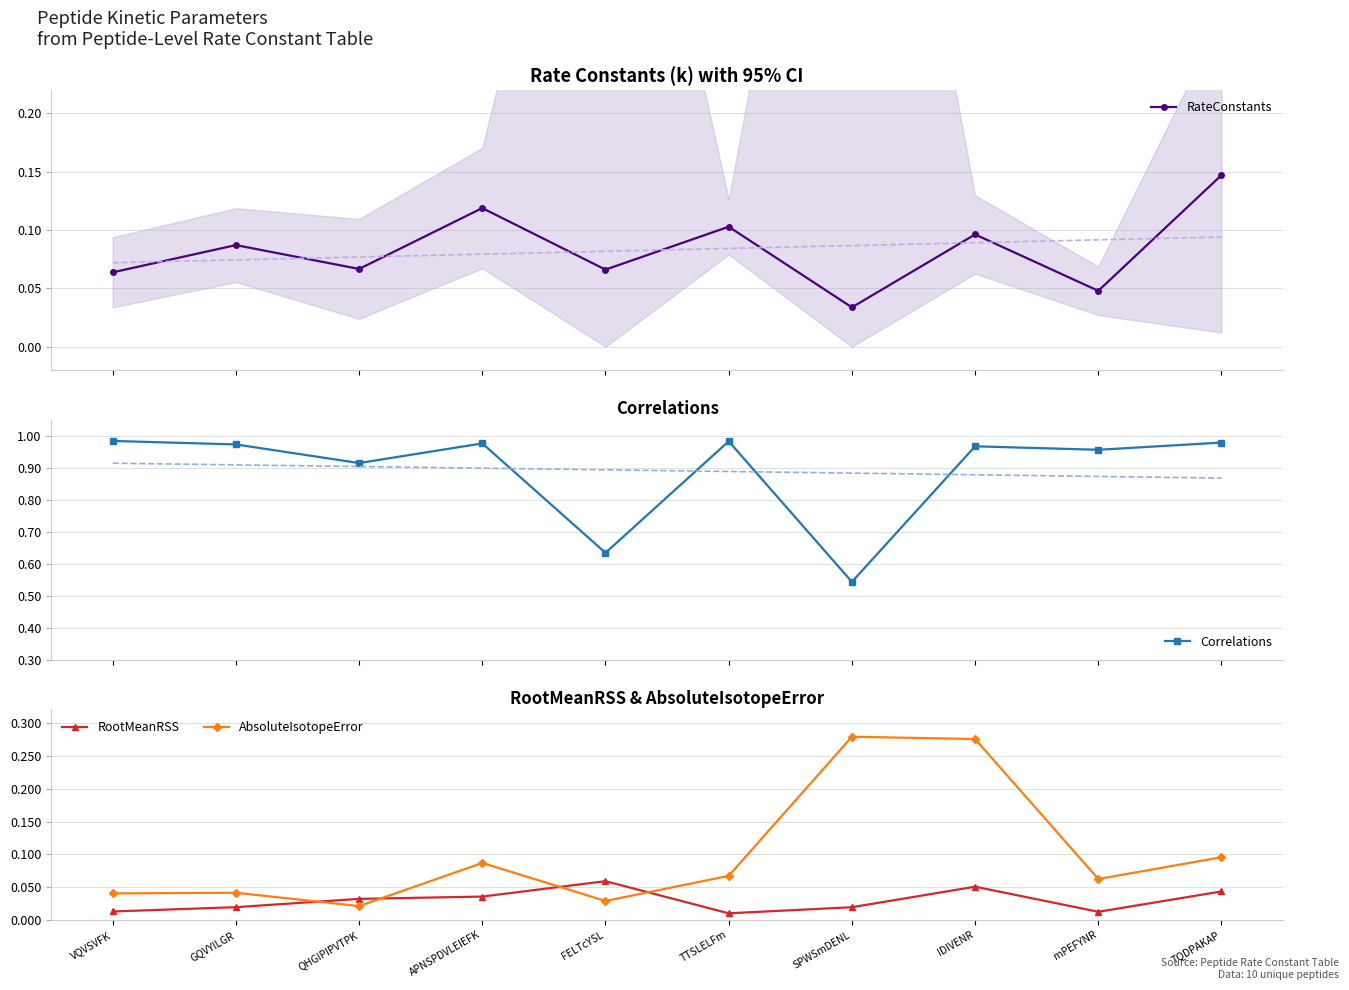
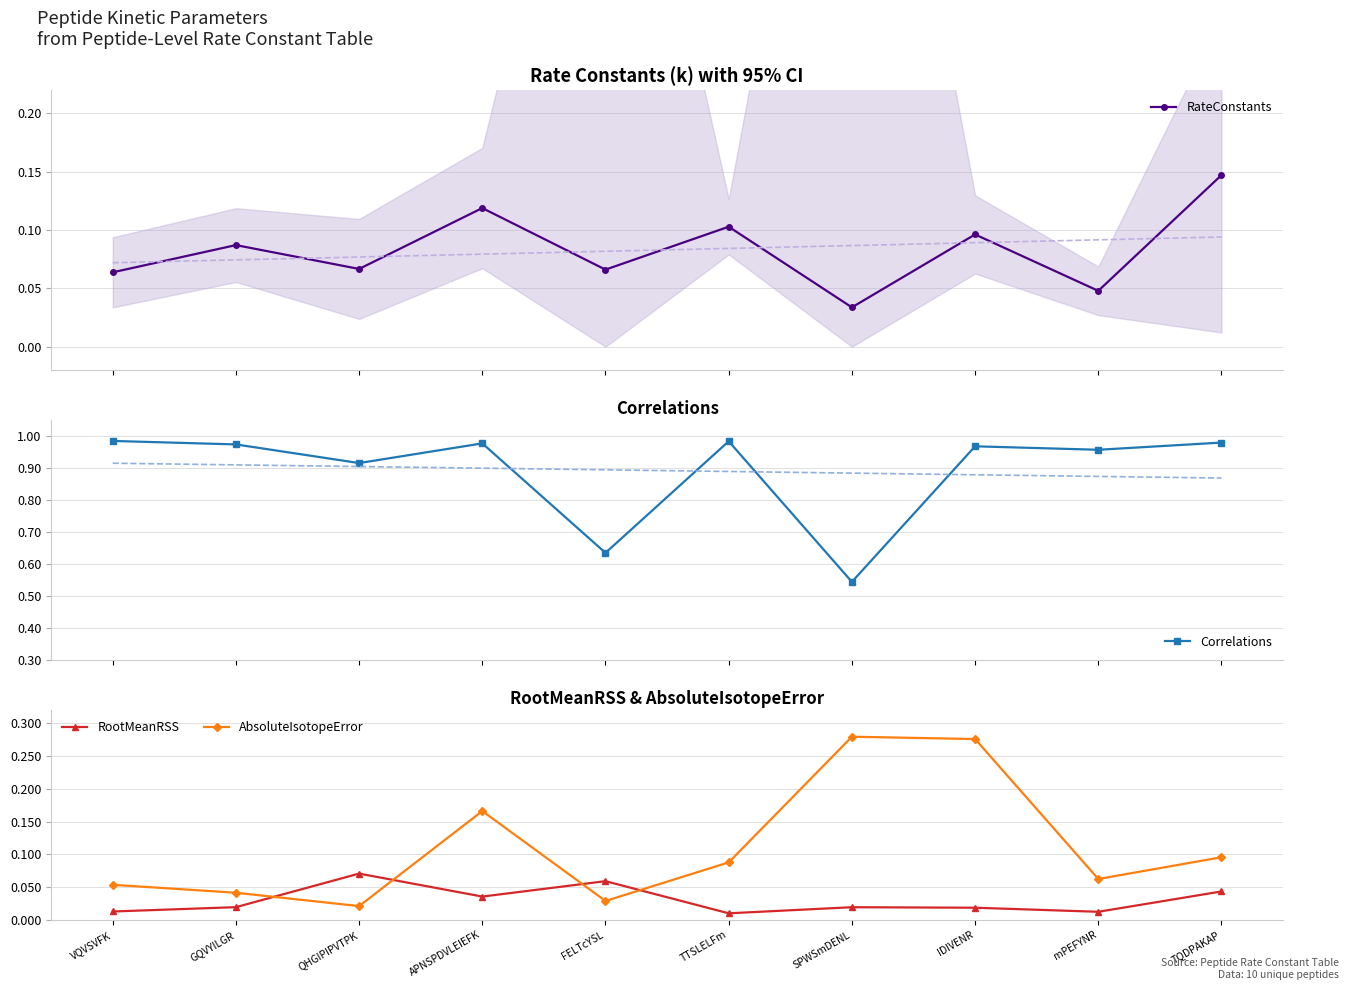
  {
    "RootMeanRSS & AbsoluteIsotopeError": {
      "RootMeanRSS": {
        "VQVSVFK": 0.01,
        "GQVYILGR": 0.02,
-       "QHGIPIPVTPK": 0.03,
+       "QHGIPIPVTPK": 0.07,
        "APNSPDVLEIEFK": 0.04,
        "FELTcYSL": 0.06,
        "TTSLELFm": 0.01,
        "SPWSmDENL": 0.02,
-       "IDIVENR": 0.05,
+       "IDIVENR": 0.02,
        "mPEFYNR": 0.01,
        "TQDPAKAP": 0.04
      },
      "AbsoluteIsotopeError": {
-       "VQVSVFK": 0.04,
+       "VQVSVFK": 0.05,
        "GQVYILGR": 0.04,
        "QHGIPIPVTPK": 0.02,
-       "APNSPDVLEIEFK": 0.09,
+       "APNSPDVLEIEFK": 0.17,
        "FELTcYSL": 0.03,
-       "TTSLELFm": 0.07,
+       "TTSLELFm": 0.09,
        "SPWSmDENL": 0.28,
        "IDIVENR": 0.28,
        "mPEFYNR": 0.06,
        "TQDPAKAP": 0.10
      }
    }
  }
